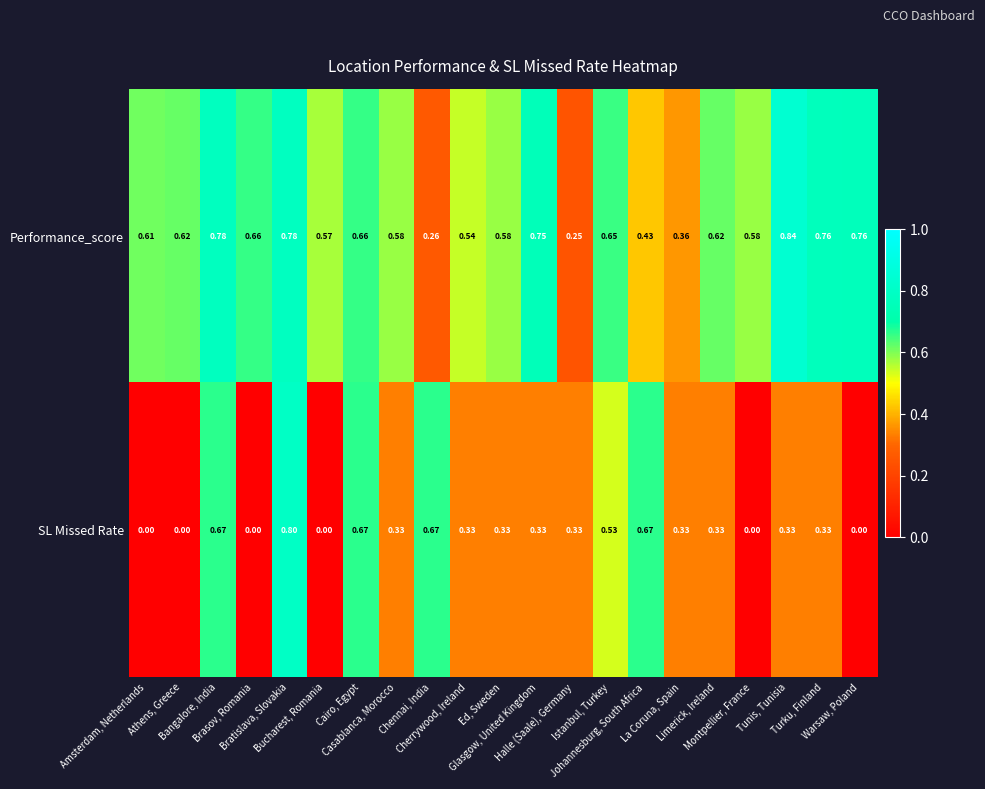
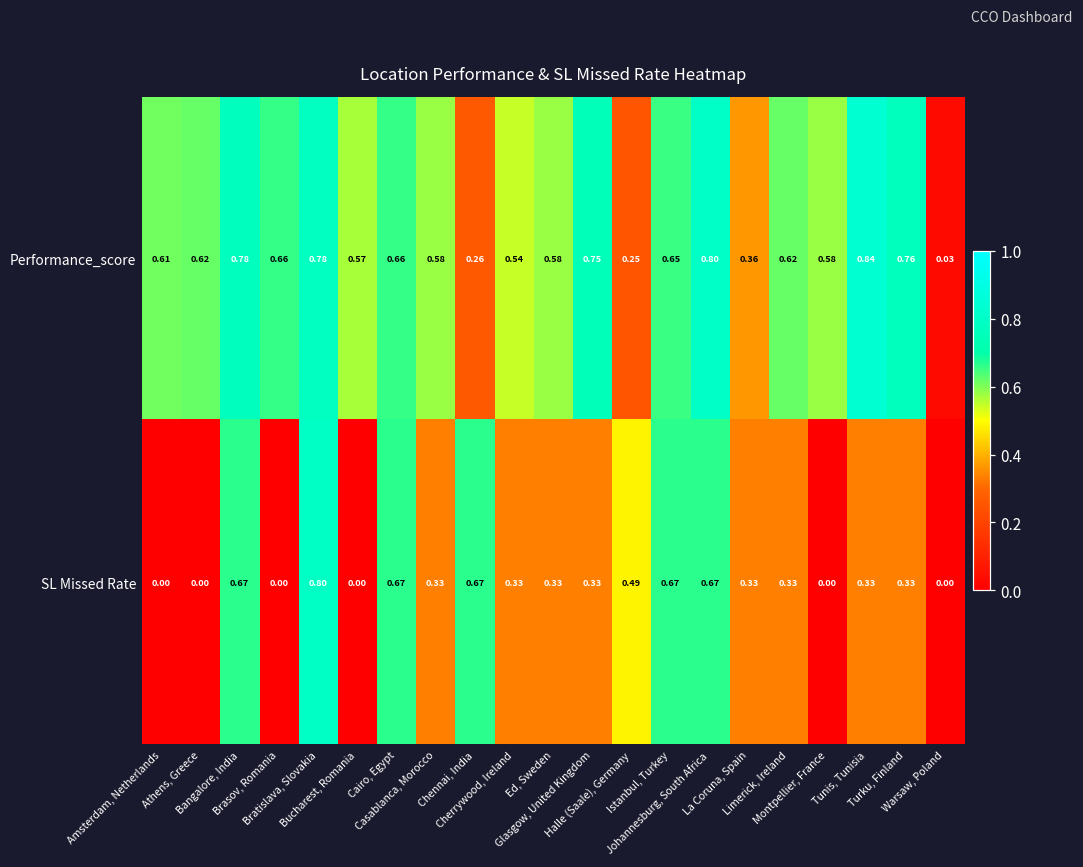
  {
    "Performance_score": {
      "Amsterdam, Netherlands": 0.61,
      "Athens, Greece": 0.62,
      "Bangalore, India": 0.78,
      "Brasov, Romania": 0.66,
      "Bratislava, Slovakia": 0.78,
      "Bucharest, Romania": 0.57,
      "Cairo, Egypt": 0.66,
      "Casablanca, Morocco": 0.58,
      "Chennai, India": 0.26,
      "Cherrywood, Ireland": 0.54,
      "Ed, Sweden": 0.58,
      "Glasgow, United Kingdom": 0.75,
      "Halle (Saale), Germany": 0.25,
      "Istanbul, Turkey": 0.65,
-     "Johannesburg, South Africa": 0.43,
+     "Johannesburg, South Africa": 0.80,
      "La Coruna, Spain": 0.36,
      "Limerick, Ireland": 0.62,
      "Montpellier, France": 0.58,
      "Tunis, Tunisia": 0.84,
      "Turku, Finland": 0.76,
-     "Warsaw, Poland": 0.76
+     "Warsaw, Poland": 0.03
    },
    "SL Missed Rate": {
      "Amsterdam, Netherlands": 0.00,
      "Athens, Greece": 0.00,
      "Bangalore, India": 0.67,
      "Brasov, Romania": 0.00,
      "Bratislava, Slovakia": 0.80,
      "Bucharest, Romania": 0.00,
      "Cairo, Egypt": 0.67,
      "Casablanca, Morocco": 0.33,
      "Chennai, India": 0.67,
      "Cherrywood, Ireland": 0.33,
      "Ed, Sweden": 0.33,
      "Glasgow, United Kingdom": 0.33,
-     "Halle (Saale), Germany": 0.33,
-     "Istanbul, Turkey": 0.53,
+     "Halle (Saale), Germany": 0.49,
+     "Istanbul, Turkey": 0.67,
      "Johannesburg, South Africa": 0.67,
      "La Coruna, Spain": 0.33,
      "Limerick, Ireland": 0.33,
      "Montpellier, France": 0.00,
      "Tunis, Tunisia": 0.33,
      "Turku, Finland": 0.33,
      "Warsaw, Poland": 0.00
    }
  }
